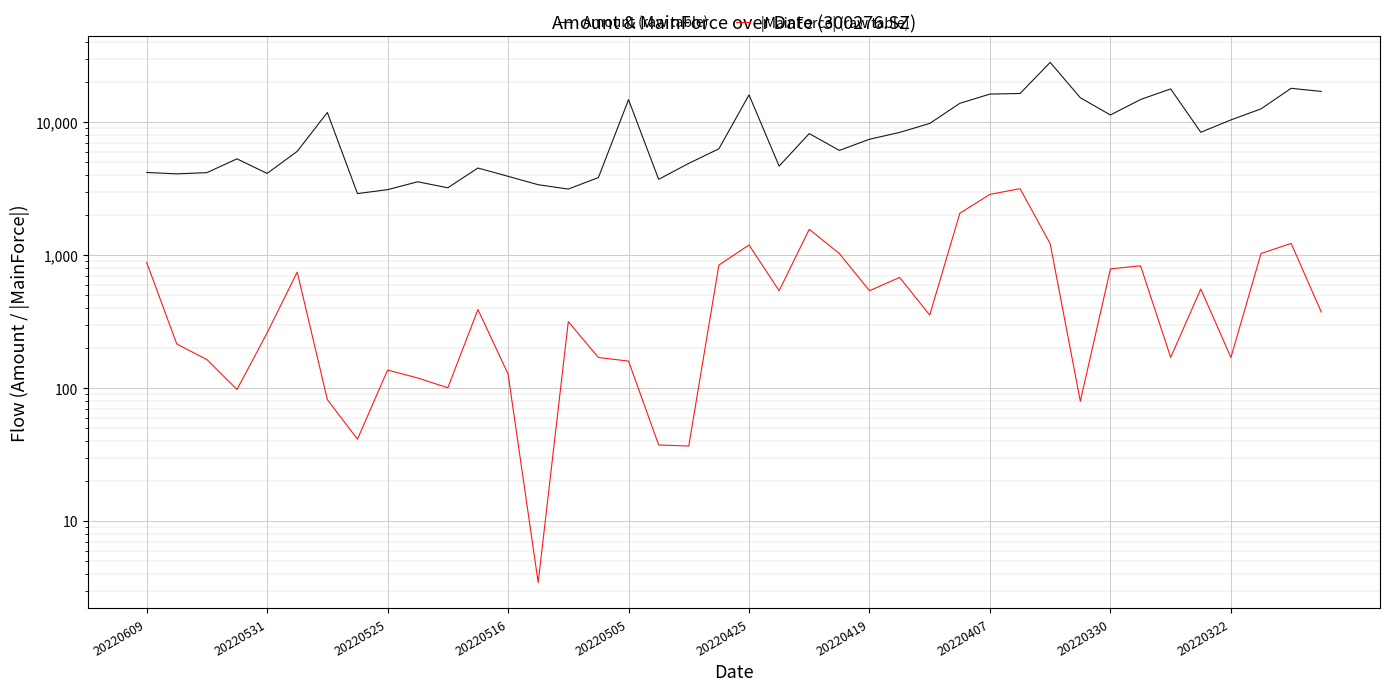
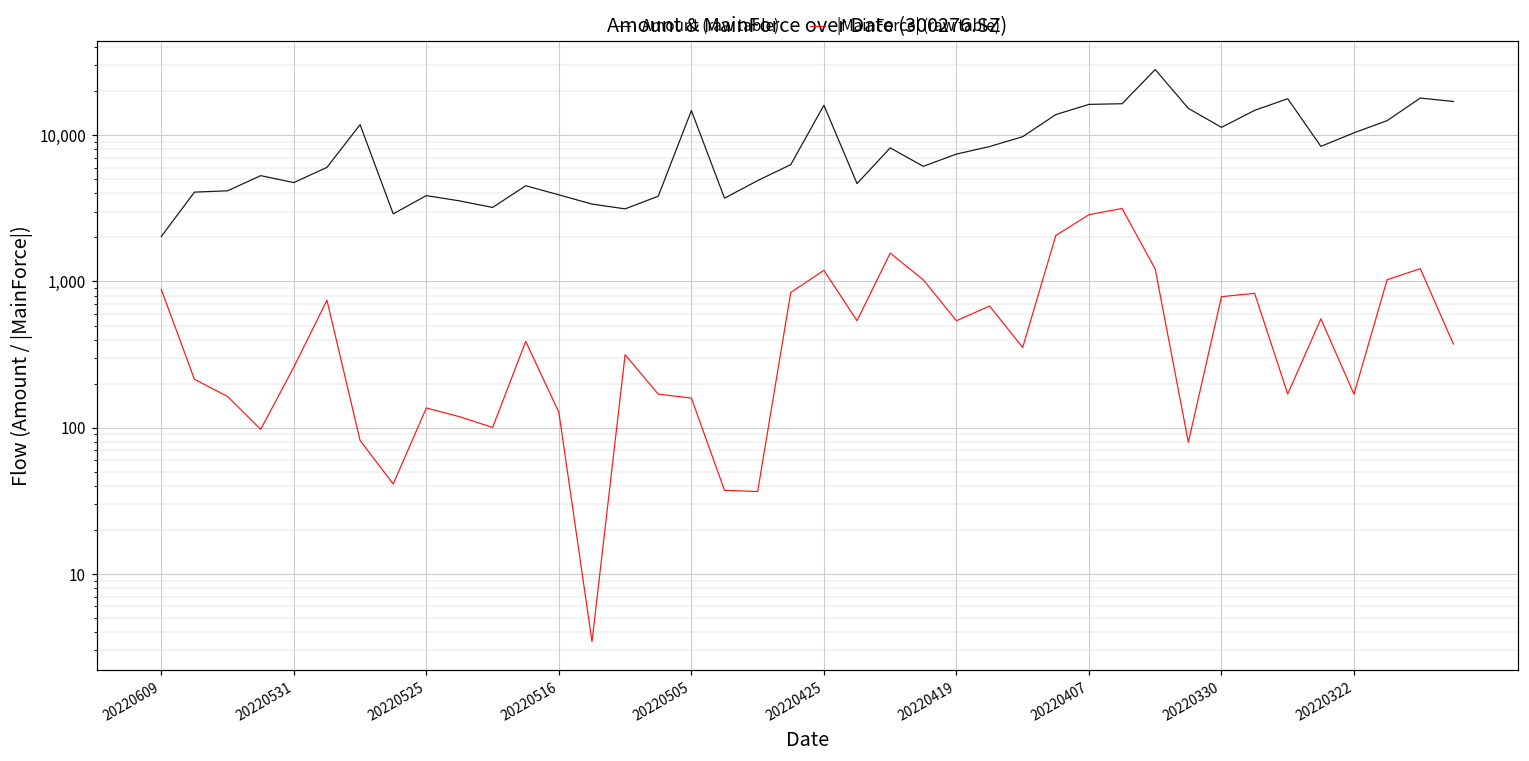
  {
    "Amount (raw table)": {
-     "20220609": "4,200",
-     "20220531": "4,100",
-     "20220525": "3,100",
+     "20220609": "2,000",
+     "20220531": "4,700",
+     "20220525": "3,900",
      "20220516": "3,900",
      "20220505": "15,000",
      "20220425": "16,000",
      "20220419": "7,000",
      "20220407": "16,000",
      "20220330": "11,000",
      "20220322": "10,000"
    },
    "|MainForce| (raw table)": {
      "20220609": "900",
      "20220531": "260",
      "20220525": "140",
      "20220516": "130",
      "20220505": "160",
      "20220425": "1,200",
      "20220419": "540",
      "20220407": "2,900",
      "20220330": "800",
      "20220322": "170"
    }
  }
